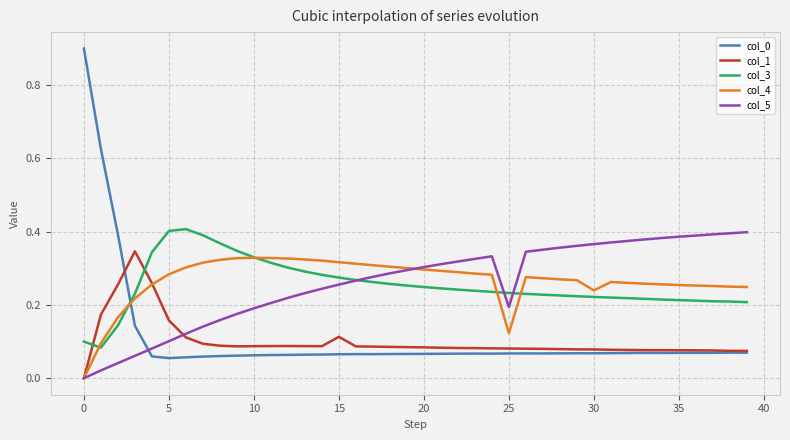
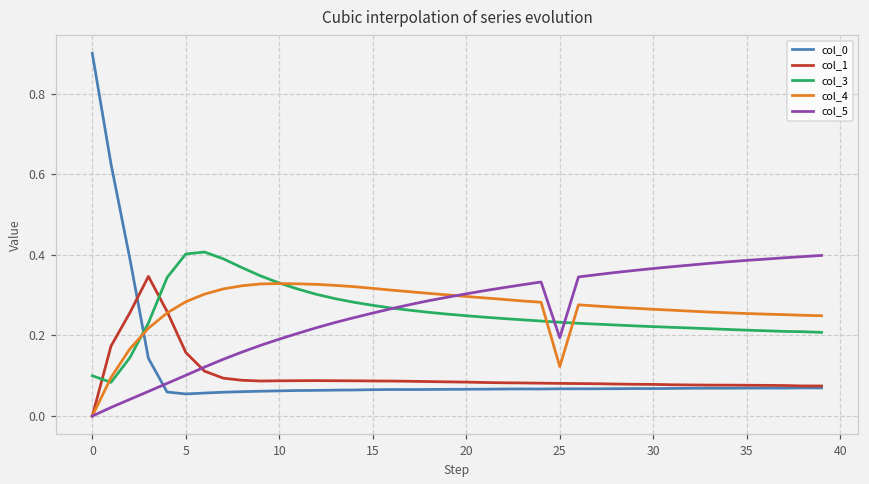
  {
    "col_0": {
      "0": 0.90,
      "5": 0.05,
      "10": 0.06,
      "15": 0.07,
      "20": 0.07,
      "25": 0.07,
      "30": 0.07,
      "35": 0.07
    },
    "col_1": {
      "5": 0.16,
      "10": 0.09,
-     "15": 0.11,
+     "15": 0.09,
      "20": 0.08,
      "25": 0.08,
      "30": 0.08,
      "35": 0.08
    },
    "col_3": {
      "0": 0.10,
      "5": 0.40,
      "15": 0.27,
      "20": 0.25,
      "25": 0.23,
      "30": 0.22,
      "35": 0.21
    },
    "col_4": {
      "5": 0.28,
      "15": 0.32,
      "25": 0.12,
-     "30": 0.24,
+     "30": 0.26,
      "35": 0.25
    },
    "col_5": {
      "5": 0.10,
      "10": 0.19,
      "15": 0.26,
      "25": 0.19,
      "30": 0.37,
      "35": 0.39
    }
  }
